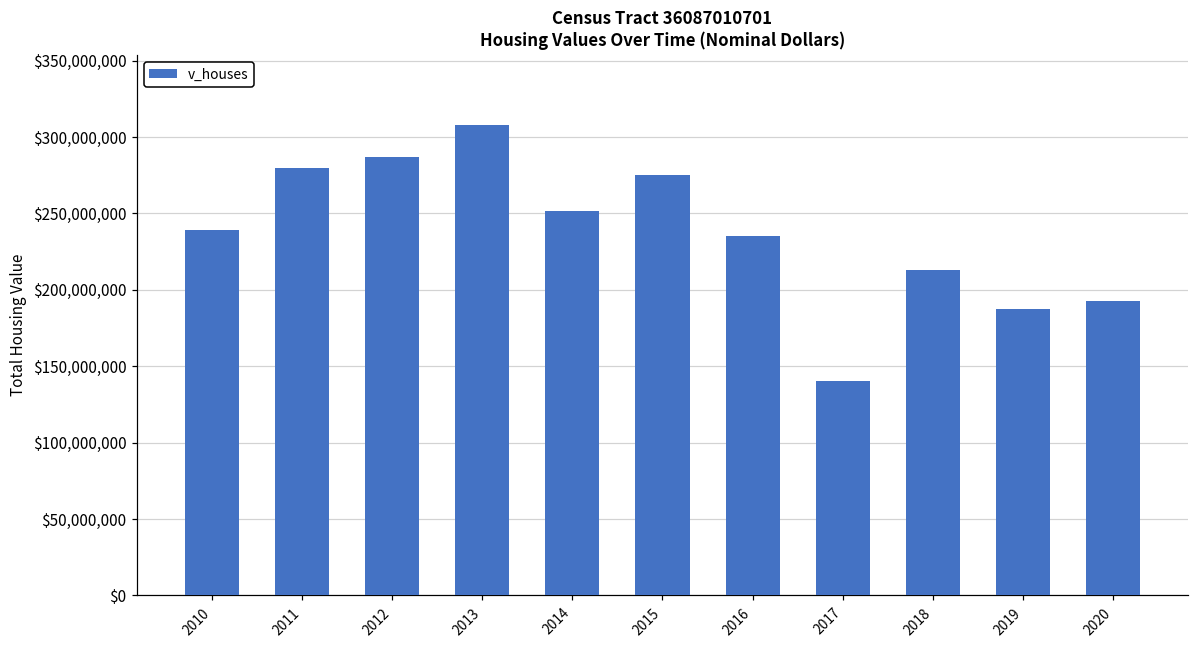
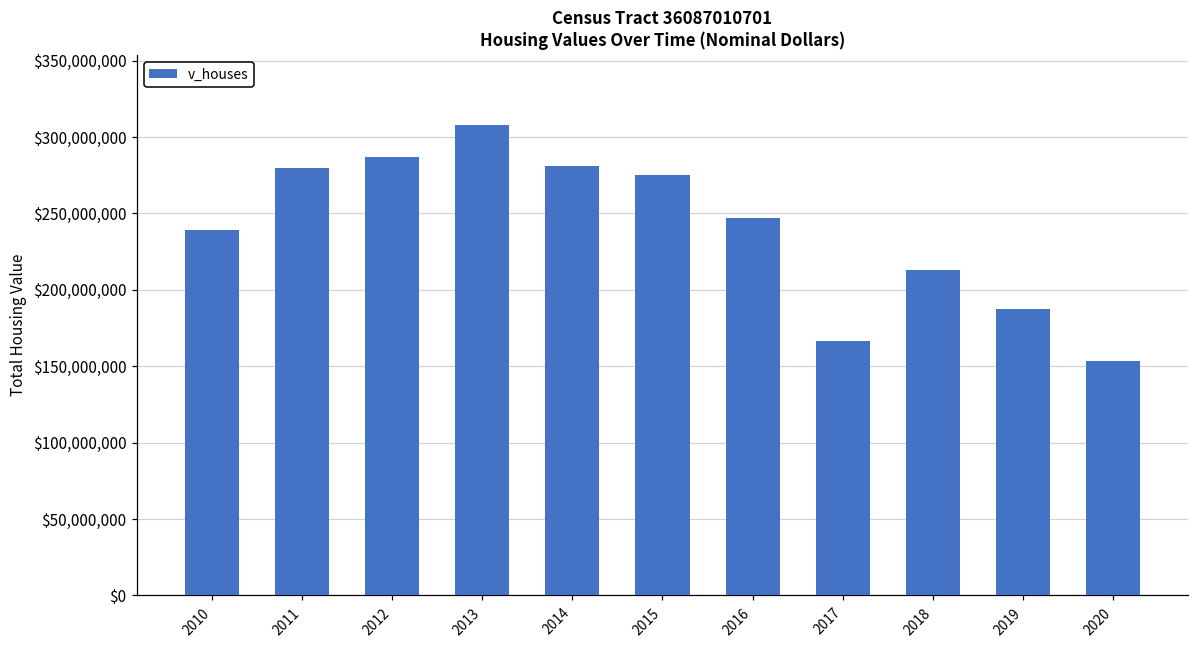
  {
    "2010": "$239,000,000",
    "2011": "$280,000,000",
    "2012": "$287,000,000",
    "2013": "$308,000,000",
-   "2014": "$252,000,000",
+   "2014": "$281,000,000",
    "2015": "$275,000,000",
-   "2016": "$235,000,000",
-   "2017": "$140,000,000",
+   "2016": "$247,000,000",
+   "2017": "$166,000,000",
    "2018": "$213,000,000",
    "2019": "$187,000,000",
-   "2020": "$192,000,000"
+   "2020": "$154,000,000"
  }
